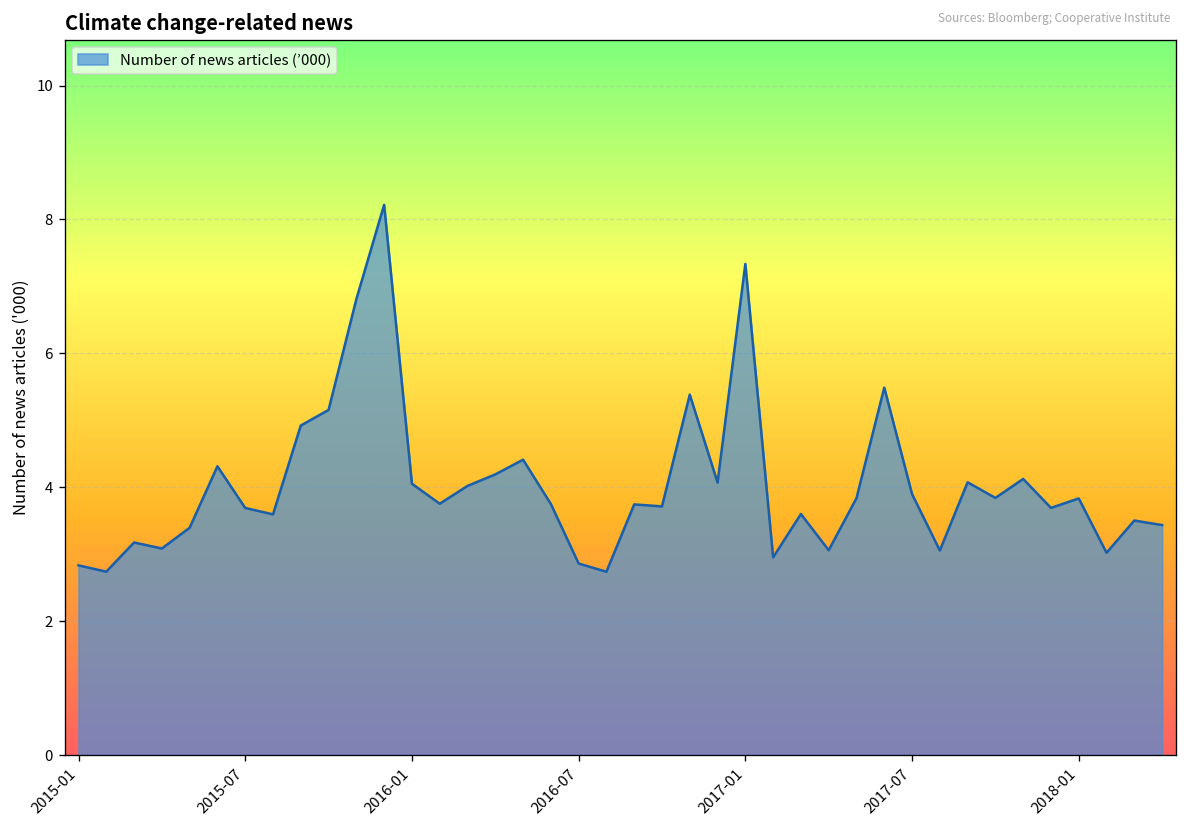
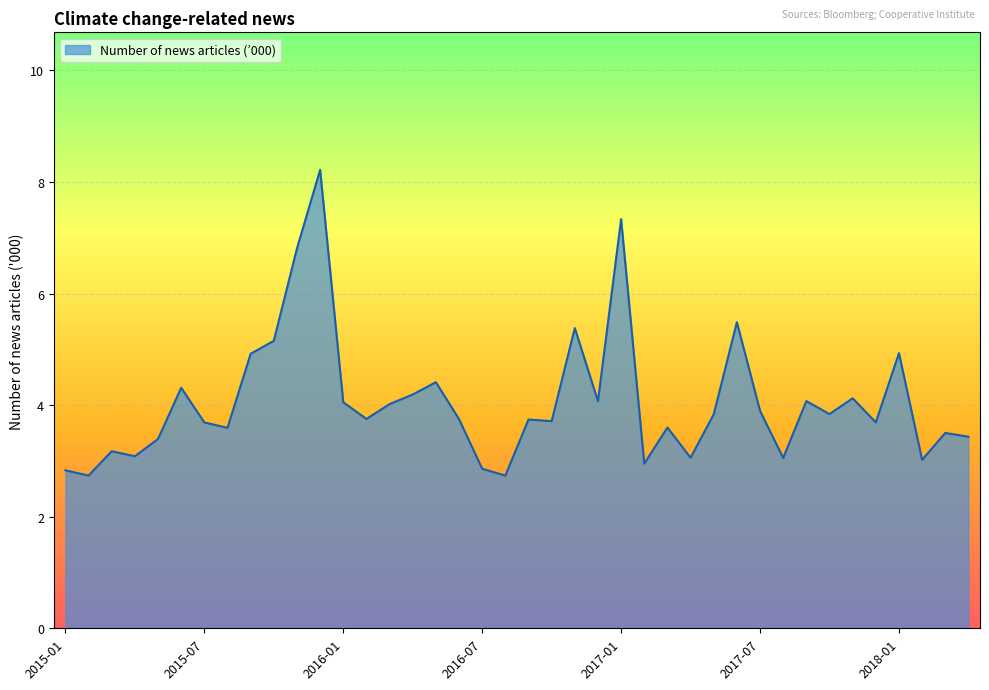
  {
    "2015-01": 2.8,
    "2015-07": 3.7,
    "2016-01": 4.1,
    "2016-07": 2.9,
    "2017-01": 7.3,
    "2017-07": 3.9,
-   "2018-01": 3.8
+   "2018-01": 4.9
  }
